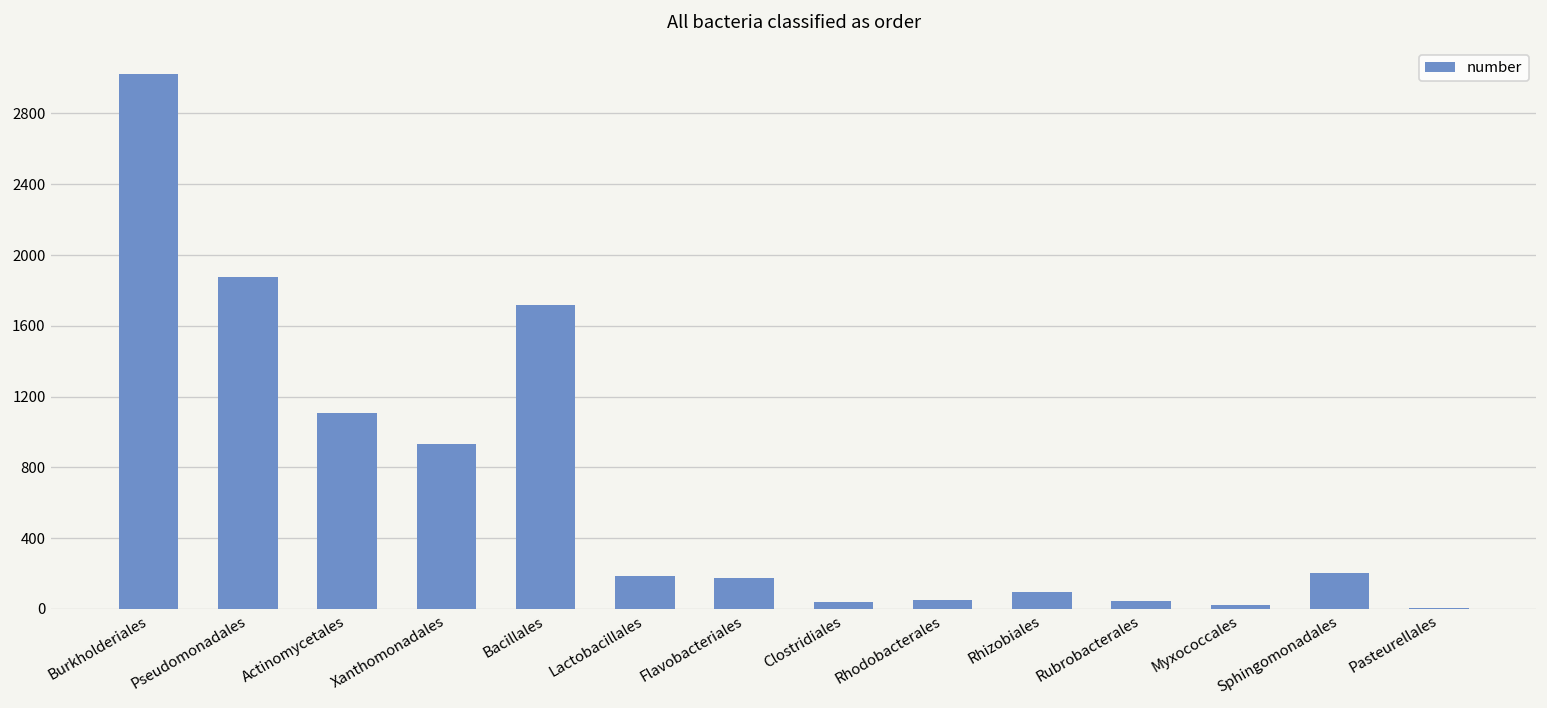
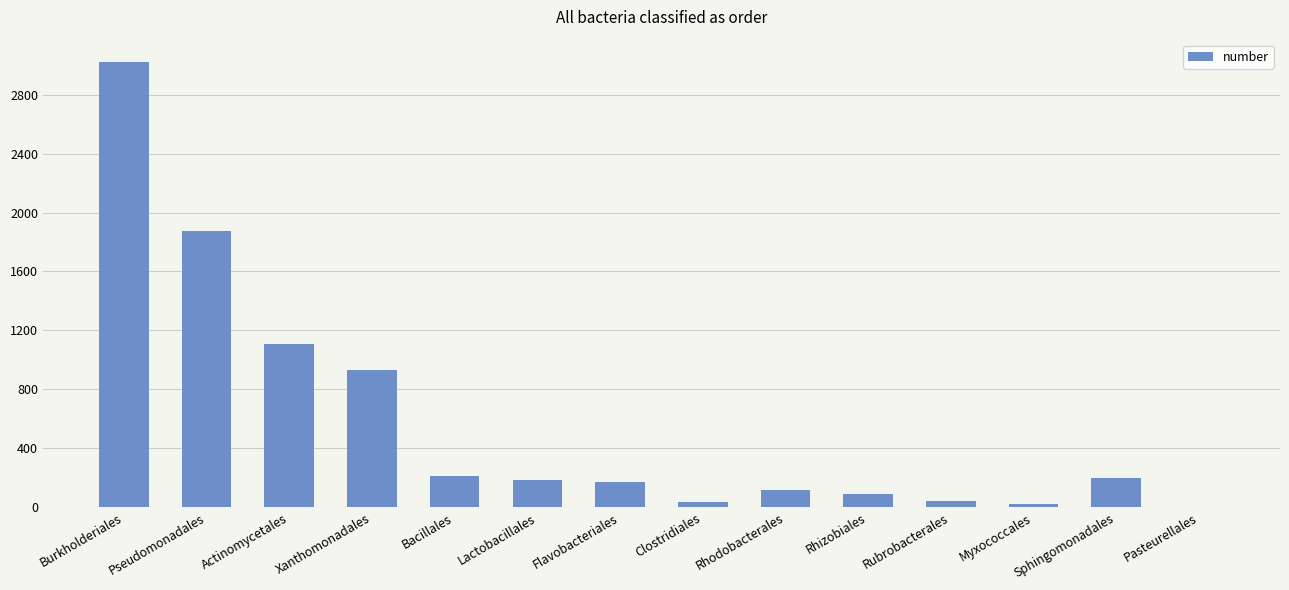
  {
    "Burkholderiales": 3020,
    "Pseudomonadales": 1880,
    "Actinomycetales": 1110,
    "Xanthomonadales": 930,
-   "Bacillales": 1720,
+   "Bacillales": 210,
    "Lactobacillales": 190,
    "Flavobacteriales": 170,
    "Clostridiales": 40,
-   "Rhodobacterales": 50,
+   "Rhodobacterales": 120,
    "Rhizobiales": 90,
    "Rubrobacterales": 40,
    "Myxococcales": 20,
    "Sphingomonadales": 200
  }
